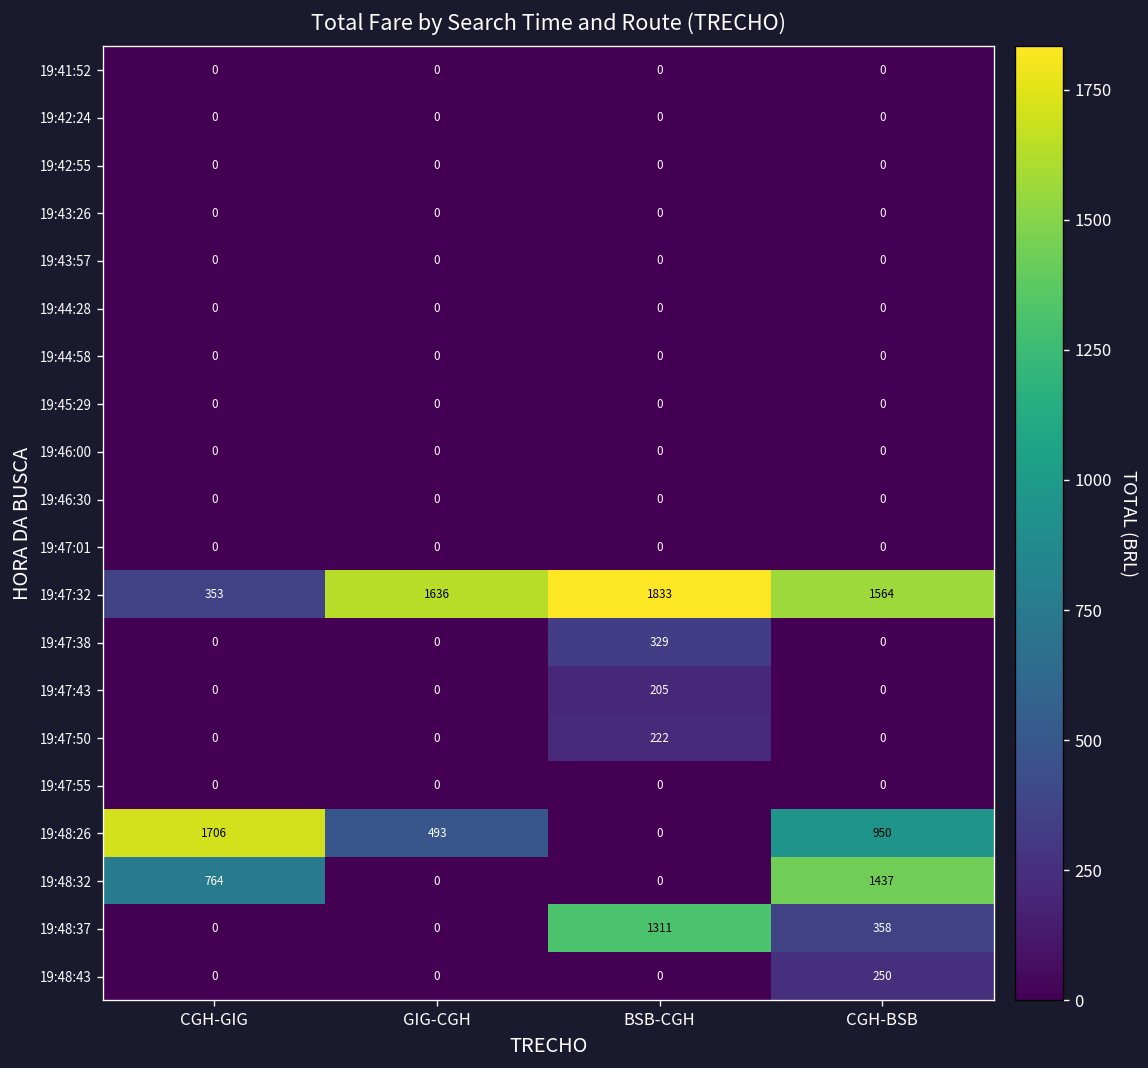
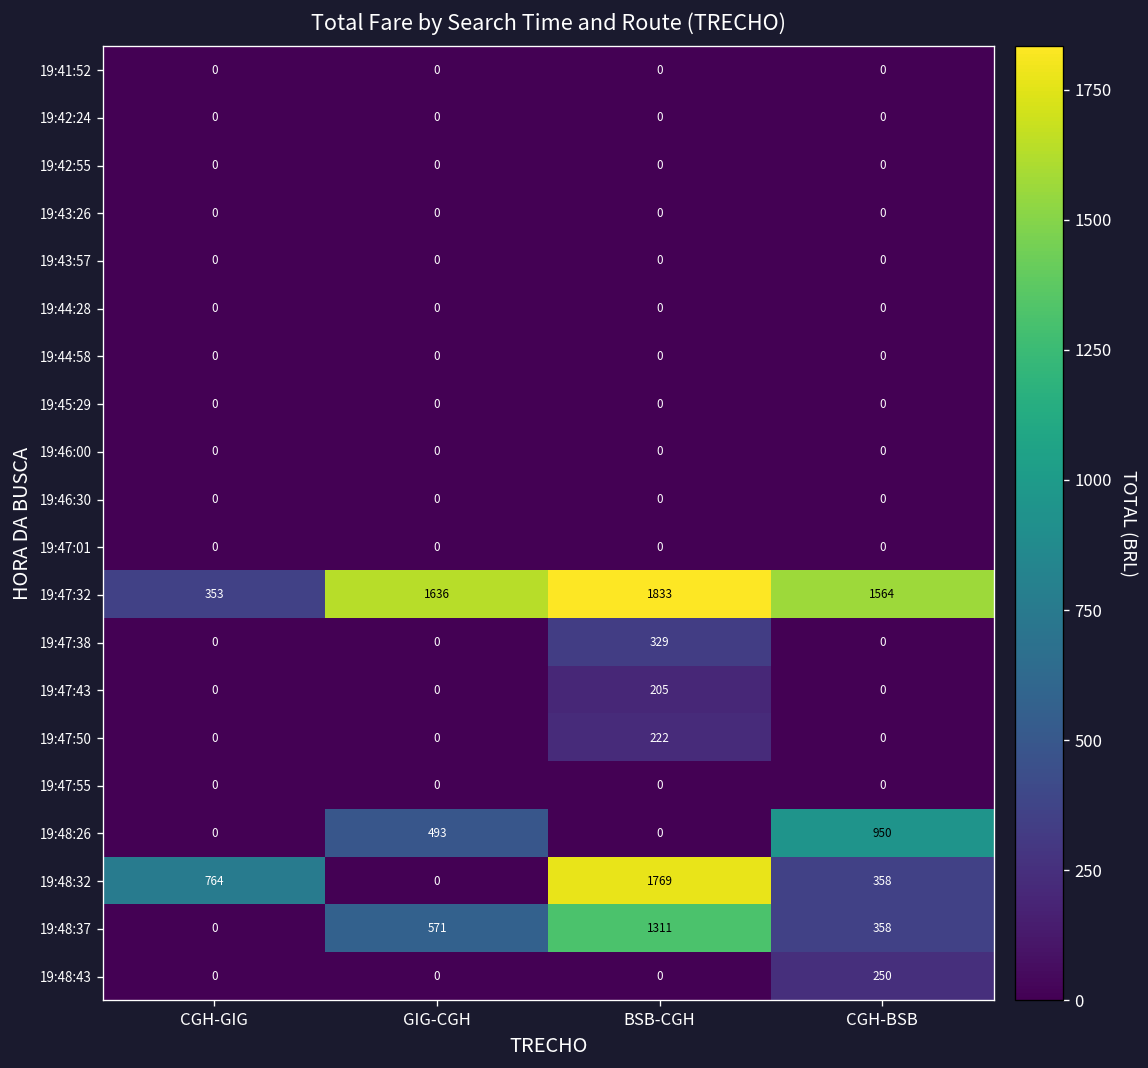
  {
    "19:41:52": {
      "CGH-GIG": 0,
      "GIG-CGH": 0,
      "BSB-CGH": 0,
      "CGH-BSB": 0
    },
    "19:42:24": {
      "CGH-GIG": 0,
      "GIG-CGH": 0,
      "BSB-CGH": 0,
      "CGH-BSB": 0
    },
    "19:42:55": {
      "CGH-GIG": 0,
      "GIG-CGH": 0,
      "BSB-CGH": 0,
      "CGH-BSB": 0
    },
    "19:43:26": {
      "CGH-GIG": 0,
      "GIG-CGH": 0,
      "BSB-CGH": 0,
      "CGH-BSB": 0
    },
    "19:43:57": {
      "CGH-GIG": 0,
      "GIG-CGH": 0,
      "BSB-CGH": 0,
      "CGH-BSB": 0
    },
    "19:44:28": {
      "CGH-GIG": 0,
      "GIG-CGH": 0,
      "BSB-CGH": 0,
      "CGH-BSB": 0
    },
    "19:44:58": {
      "CGH-GIG": 0,
      "GIG-CGH": 0,
      "BSB-CGH": 0,
      "CGH-BSB": 0
    },
    "19:45:29": {
      "CGH-GIG": 0,
      "GIG-CGH": 0,
      "BSB-CGH": 0,
      "CGH-BSB": 0
    },
    "19:46:00": {
      "CGH-GIG": 0,
      "GIG-CGH": 0,
      "BSB-CGH": 0,
      "CGH-BSB": 0
    },
    "19:46:30": {
      "CGH-GIG": 0,
      "GIG-CGH": 0,
      "BSB-CGH": 0,
      "CGH-BSB": 0
    },
    "19:47:01": {
      "CGH-GIG": 0,
      "GIG-CGH": 0,
      "BSB-CGH": 0,
      "CGH-BSB": 0
    },
    "19:47:32": {
      "CGH-GIG": 353,
      "GIG-CGH": 1636,
      "BSB-CGH": 1833,
      "CGH-BSB": 1564
    },
    "19:47:38": {
      "CGH-GIG": 0,
      "GIG-CGH": 0,
      "BSB-CGH": 329,
      "CGH-BSB": 0
    },
    "19:47:43": {
      "CGH-GIG": 0,
      "GIG-CGH": 0,
      "BSB-CGH": 205,
      "CGH-BSB": 0
    },
    "19:47:50": {
      "CGH-GIG": 0,
      "GIG-CGH": 0,
      "BSB-CGH": 222,
      "CGH-BSB": 0
    },
    "19:47:55": {
      "CGH-GIG": 0,
      "GIG-CGH": 0,
      "BSB-CGH": 0,
      "CGH-BSB": 0
    },
    "19:48:26": {
-     "CGH-GIG": 1706,
+     "CGH-GIG": 0,
      "GIG-CGH": 493,
      "BSB-CGH": 0,
      "CGH-BSB": 950
    },
    "19:48:32": {
      "CGH-GIG": 764,
      "GIG-CGH": 0,
-     "BSB-CGH": 0,
-     "CGH-BSB": 1437
+     "BSB-CGH": 1769,
+     "CGH-BSB": 358
    },
    "19:48:37": {
      "CGH-GIG": 0,
-     "GIG-CGH": 0,
+     "GIG-CGH": 571,
      "BSB-CGH": 1311,
      "CGH-BSB": 358
    },
    "19:48:43": {
      "CGH-GIG": 0,
      "GIG-CGH": 0,
      "BSB-CGH": 0,
      "CGH-BSB": 250
    }
  }
